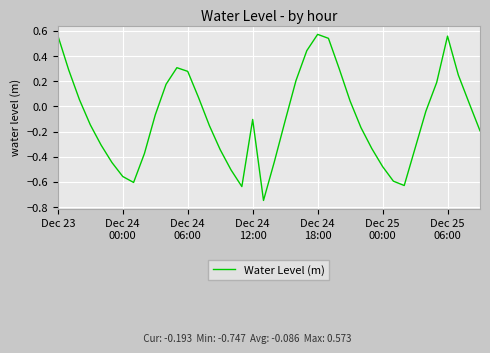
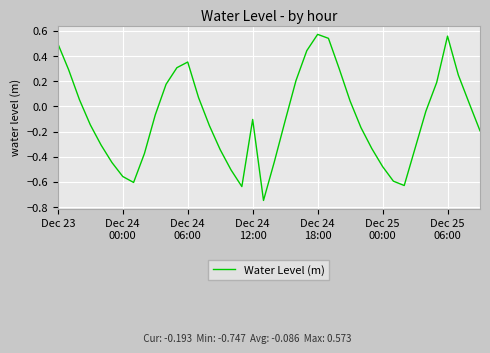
  {
-   "Dec 23": 0.56,
+   "Dec 23": 0.50,
    "Dec 24 00:00": -0.56,
-   "Dec 24 06:00": 0.28,
+   "Dec 24 06:00": 0.35,
    "Dec 24 12:00": -0.10,
    "Dec 24 18:00": 0.57,
    "Dec 25 00:00": -0.48,
    "Dec 25 06:00": 0.56
  }
